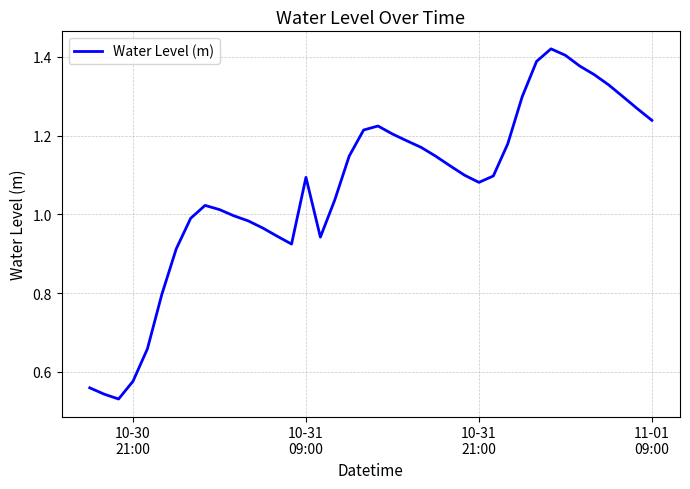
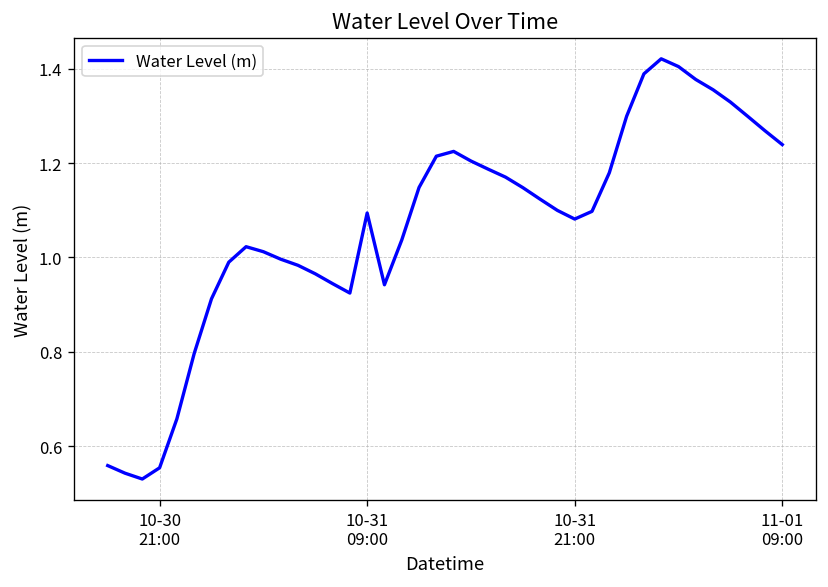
  {
-   "10-30 21:00": 0.58,
+   "10-30 21:00": 0.55,
    "10-31 09:00": 1.09,
    "10-31 21:00": 1.08,
    "11-01 09:00": 1.24
  }
